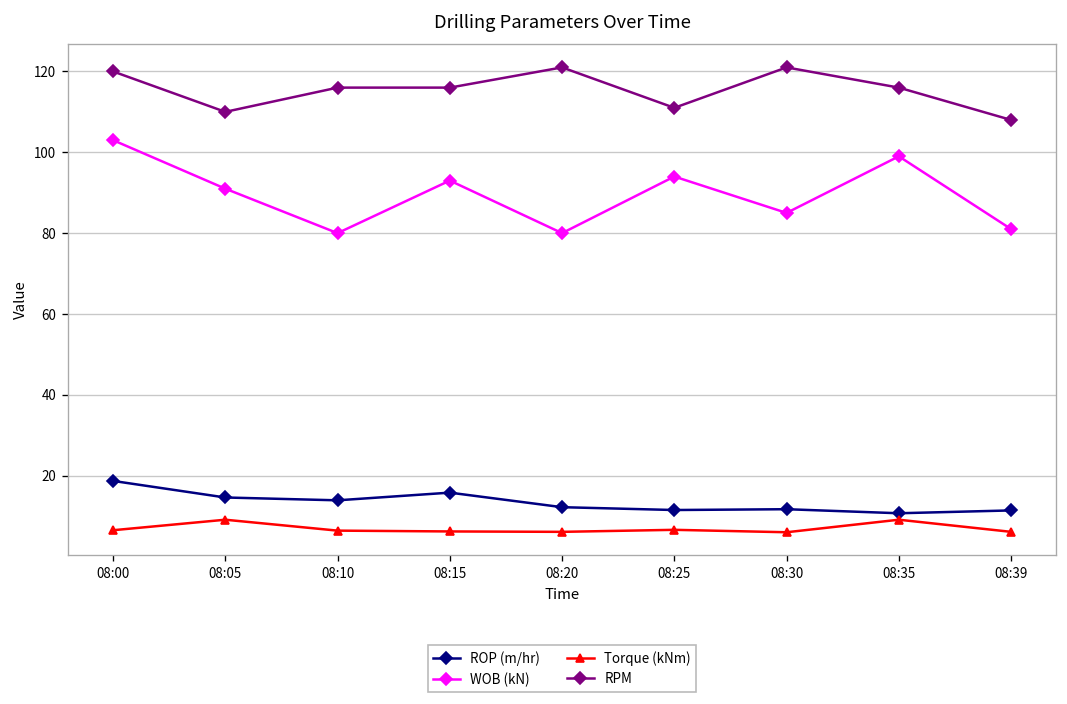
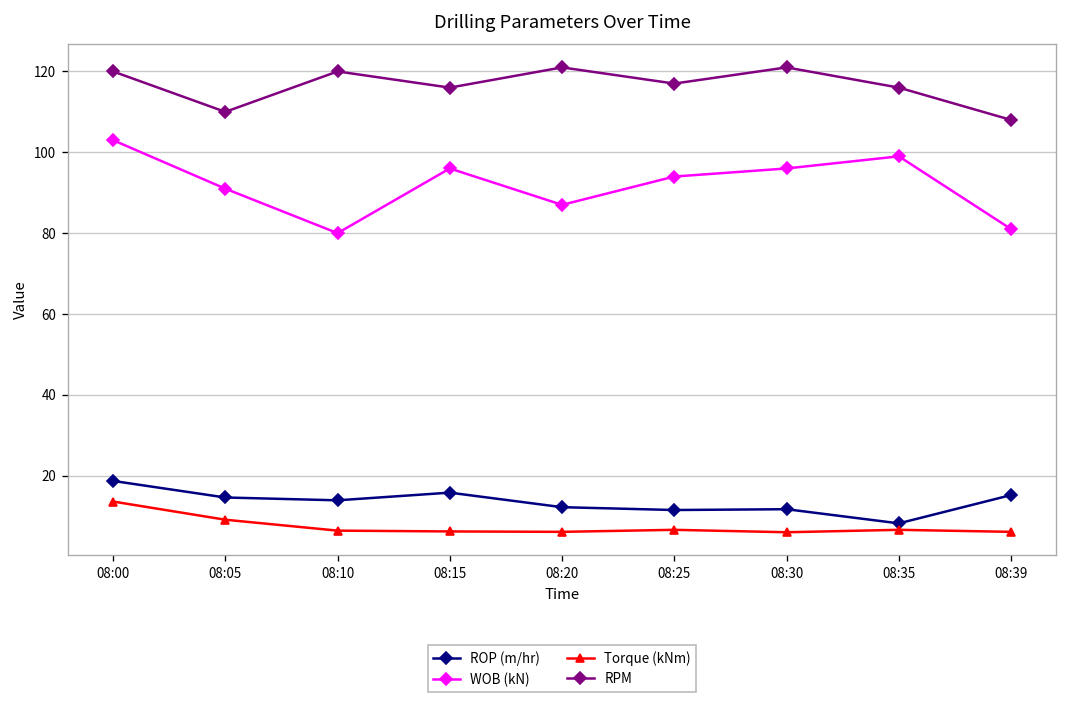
  {
    "ROP (m/hr)": {
      "08:00": 19,
      "08:05": 15,
      "08:10": 14,
      "08:15": 16,
      "08:20": 12,
      "08:25": 12,
      "08:30": 12,
-     "08:35": 11,
-     "08:39": 11
+     "08:35": 8,
+     "08:39": 15
    },
    "WOB (kN)": {
      "08:00": 103,
      "08:05": 91,
      "08:10": 80,
-     "08:15": 93,
-     "08:20": 80,
+     "08:15": 96,
+     "08:20": 87,
      "08:25": 94,
-     "08:30": 85,
+     "08:30": 96,
      "08:35": 99,
      "08:39": 81
    },
    "Torque (kNm)": {
-     "08:00": 7,
+     "08:00": 14,
      "08:05": 9,
      "08:10": 6,
      "08:15": 6,
      "08:20": 6,
      "08:25": 7,
      "08:30": 6,
-     "08:35": 9,
+     "08:35": 7,
      "08:39": 6
    },
    "RPM": {
      "08:00": 120,
      "08:05": 110,
-     "08:10": 116,
+     "08:10": 120,
      "08:15": 116,
      "08:20": 121,
-     "08:25": 111,
+     "08:25": 117,
      "08:30": 121,
      "08:35": 116,
      "08:39": 108
    }
  }
